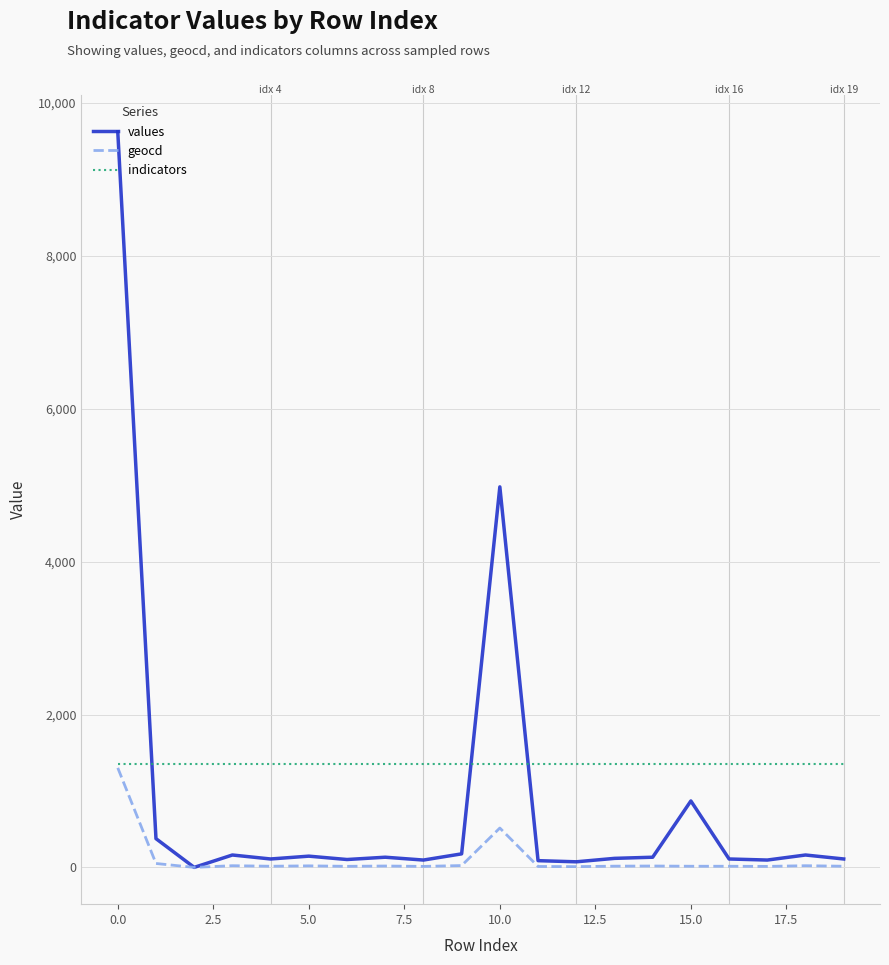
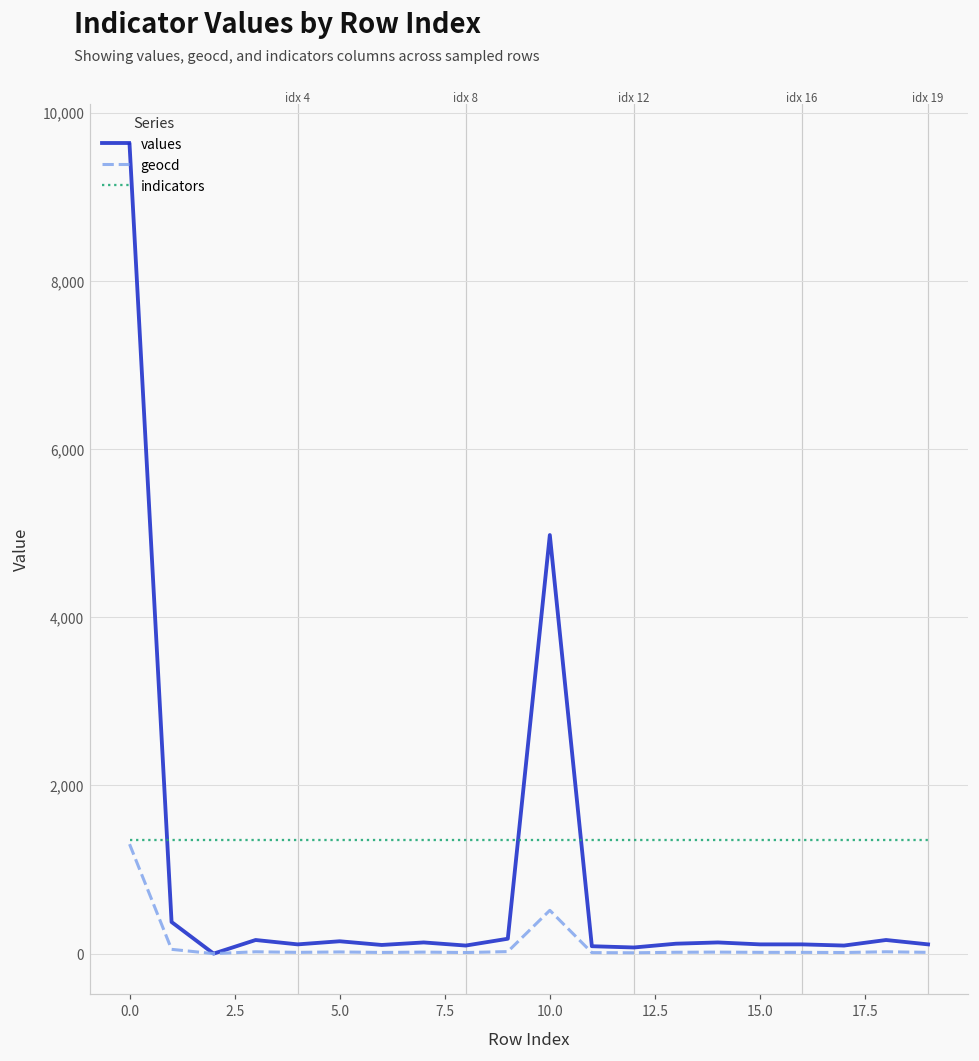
  {
    "values": {
      "0.0": "9,600",
      "5.0": "100",
      "10.0": "5,000",
-     "15.0": "900"
+     "15.0": "100"
    },
    "geocd": {
      "0.0": "1,300",
      "5.0": "0",
      "10.0": "500",
      "15.0": "0"
    },
    "indicators": {
      "0.0": "1,400",
      "5.0": "1,400",
      "10.0": "1,400",
      "15.0": "1,400"
    }
  }
